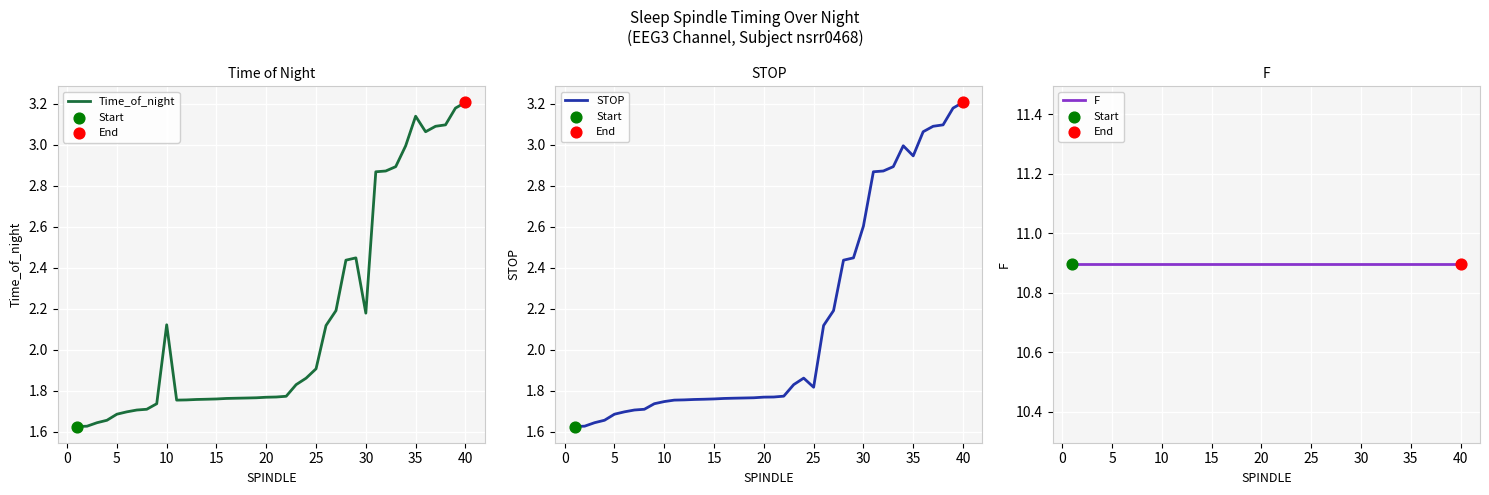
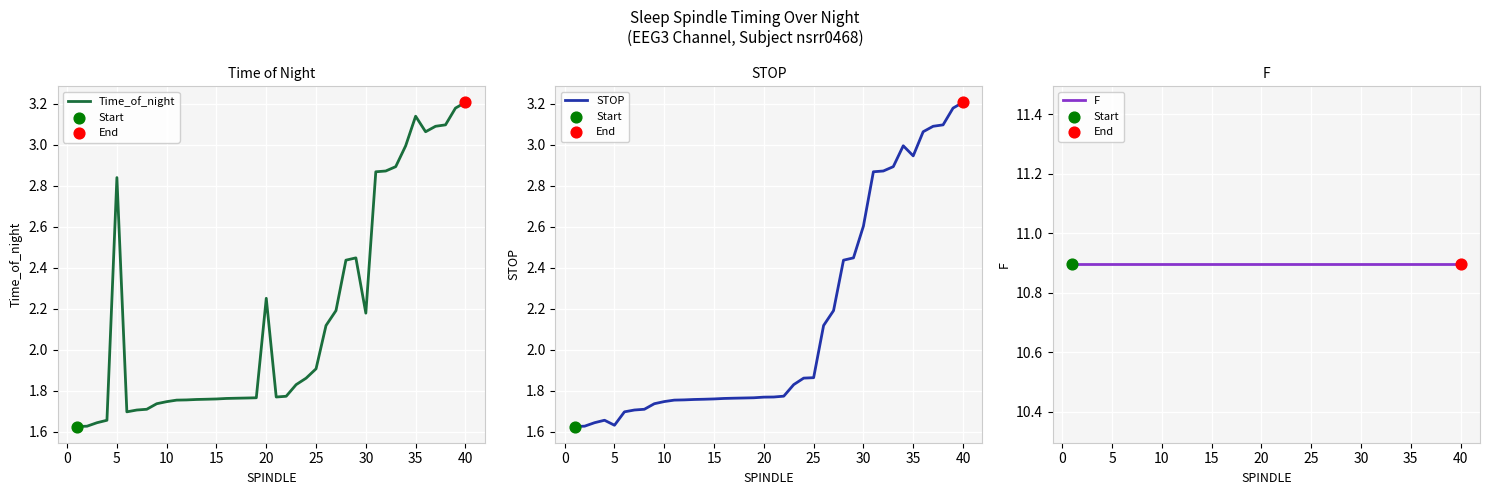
  {
    "Time of Night": {
      "Time_of_night": {
-       "5": 1.69,
-       "10": 2.12,
+       "5": 2.84,
+       "10": 1.75,
        "15": 1.76,
-       "20": 1.77,
+       "20": 2.25,
        "25": 1.91,
        "30": 2.18,
        "35": 3.14
      }
    },
    "STOP": {
      "STOP": {
-       "5": 1.69,
+       "5": 1.63,
        "10": 1.75,
        "15": 1.76,
        "20": 1.77,
-       "25": 1.82,
+       "25": 1.86,
        "30": 2.60,
        "35": 2.95
      }
    },
    "F": {
      "F": {
        "5": 10.90,
        "10": 10.90,
        "15": 10.90,
        "20": 10.90,
        "25": 10.90,
        "30": 10.90,
        "35": 10.90
      }
    }
  }
